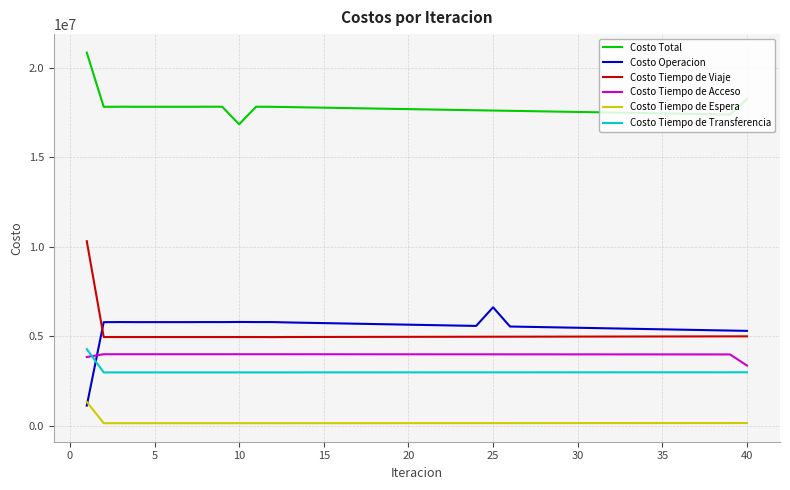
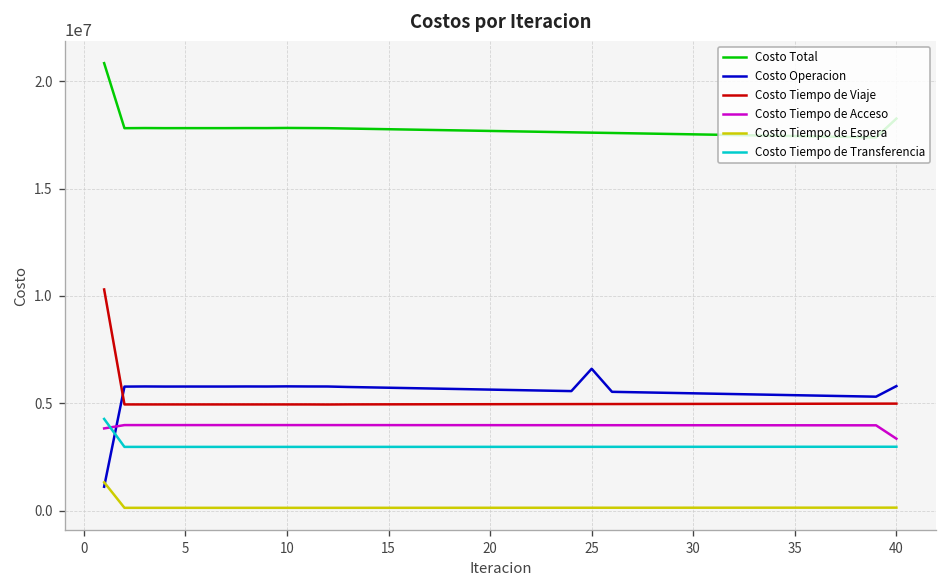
  {
    "Costo Total": {
      "5": 17800000,
-     "10": 16800000,
+     "10": 17800000,
      "15": 17800000,
      "20": 17700000,
      "25": 17600000,
      "30": 17500000
    },
    "Costo Operacion": {
      "5": 5800000,
      "10": 5800000,
      "15": 5700000,
      "20": 5600000,
      "25": 6600000,
      "30": 5500000,
      "35": 5400000,
-     "40": 5300000
+     "40": 5800000
    },
    "Costo Tiempo de Viaje": {
      "5": 4900000,
      "10": 4900000,
      "15": 5000000,
      "20": 5000000,
      "25": 5000000,
      "30": 5000000,
      "35": 5000000,
      "40": 5000000
    },
    "Costo Tiempo de Acceso": {
      "5": 4000000,
      "10": 4000000,
      "15": 4000000,
      "20": 4000000,
      "25": 4000000,
      "30": 4000000,
      "35": 4000000,
      "40": 3400000
    },
    "Costo Tiempo de Espera": {
      "5": 100000,
      "10": 100000,
      "15": 100000,
      "20": 100000,
      "25": 100000,
      "30": 100000,
      "35": 100000,
      "40": 100000
    },
    "Costo Tiempo de Transferencia": {
      "5": 3000000,
      "10": 3000000,
      "15": 3000000,
      "20": 3000000,
      "25": 3000000,
      "30": 3000000,
      "35": 3000000,
      "40": 3000000
    }
  }
